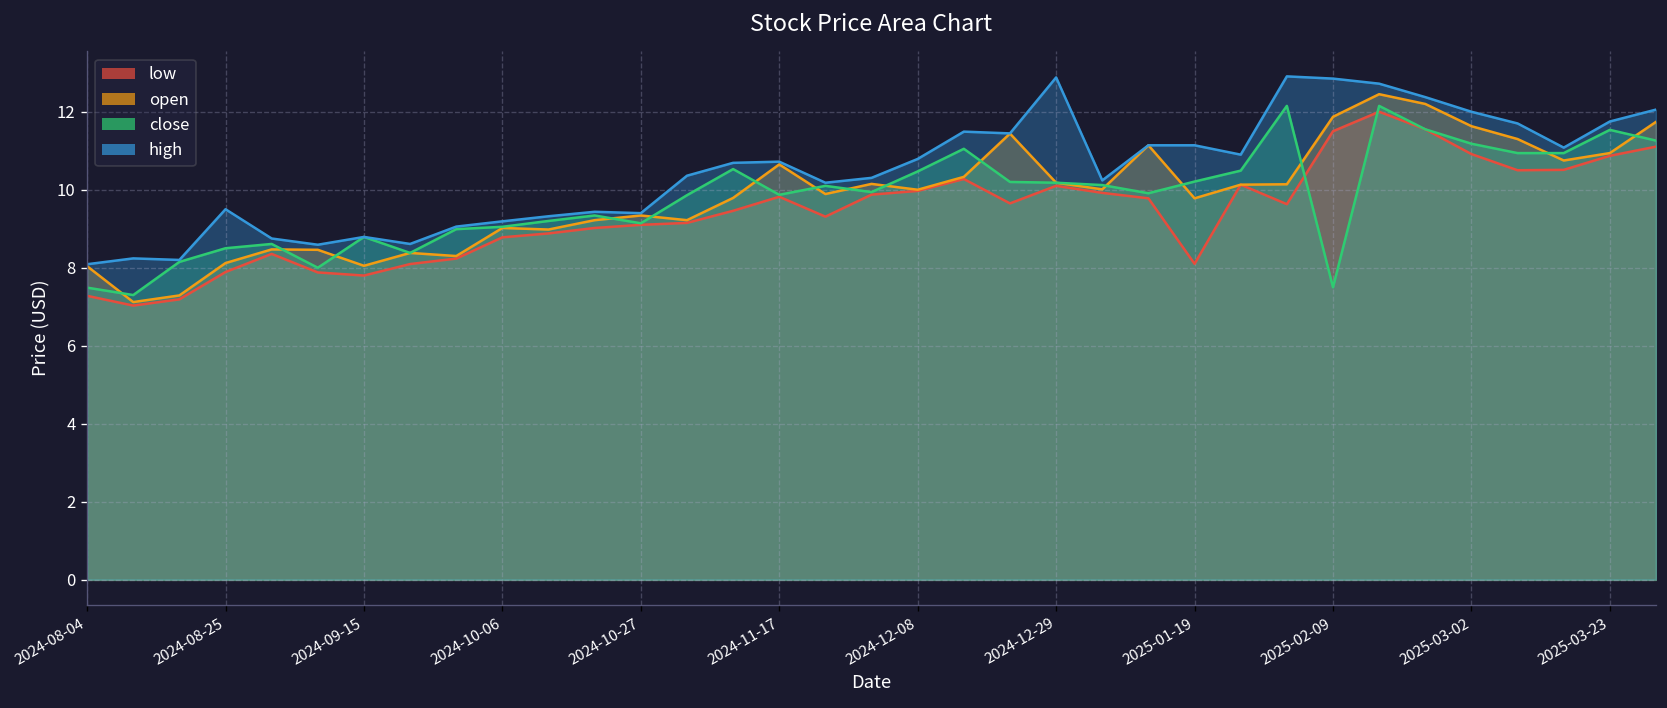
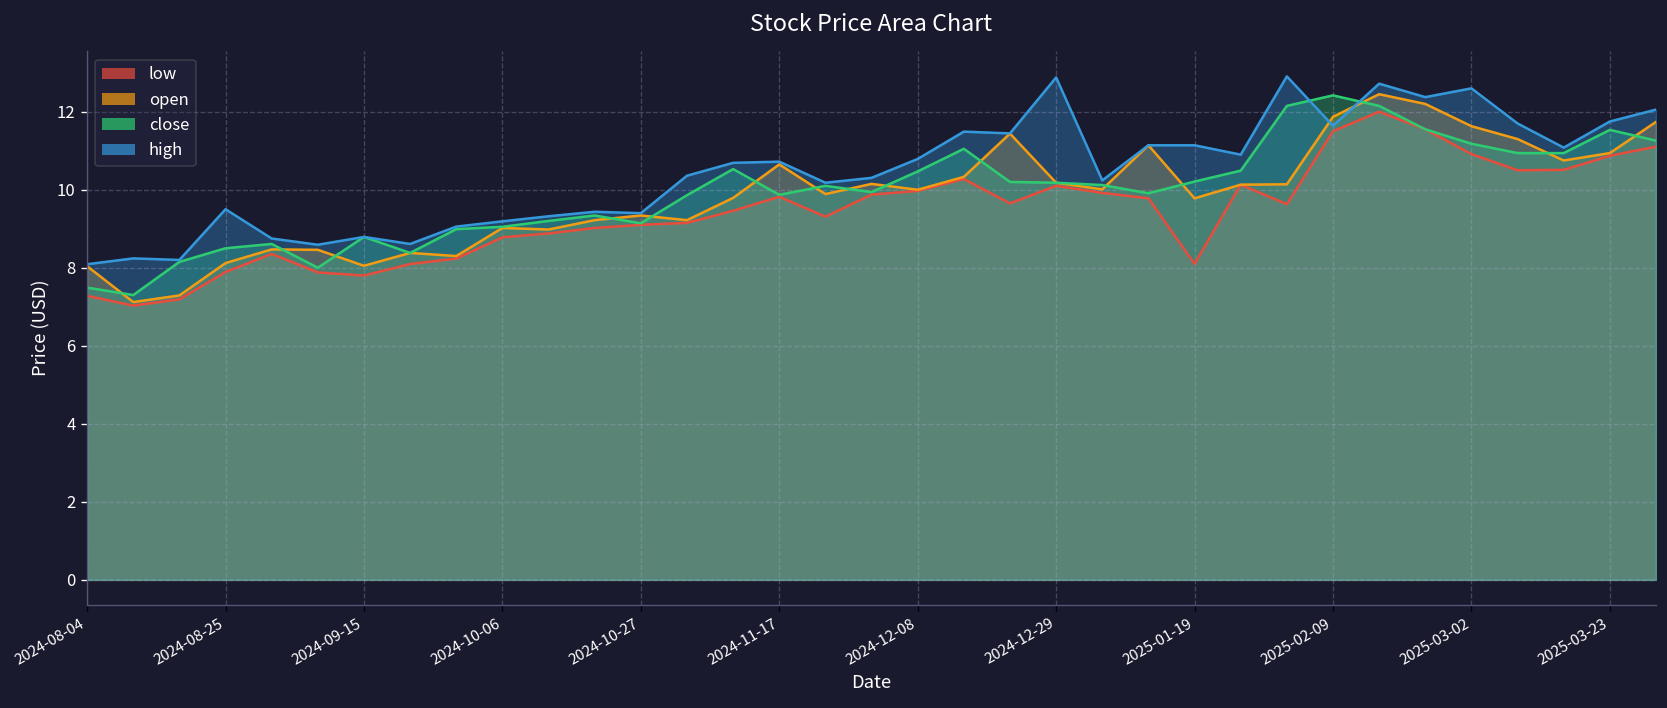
  {
    "close": {
      "2024-08-04": 7.5,
      "2024-08-25": 8.5,
      "2024-12-08": 10.5,
      "2025-01-19": 10.2,
-     "2025-02-09": 7.5,
+     "2025-02-09": 12.4,
      "2025-03-02": 11.2,
      "2025-03-23": 11.5
    },
    "high": {
      "2024-08-25": 9.5,
      "2024-10-06": 9.2,
      "2024-12-08": 10.8,
      "2024-12-29": 12.9,
      "2025-01-19": 11.1,
-     "2025-02-09": 12.9,
-     "2025-03-02": 12.0,
+     "2025-02-09": 11.6,
+     "2025-03-02": 12.6,
      "2025-03-23": 11.8
    }
  }
